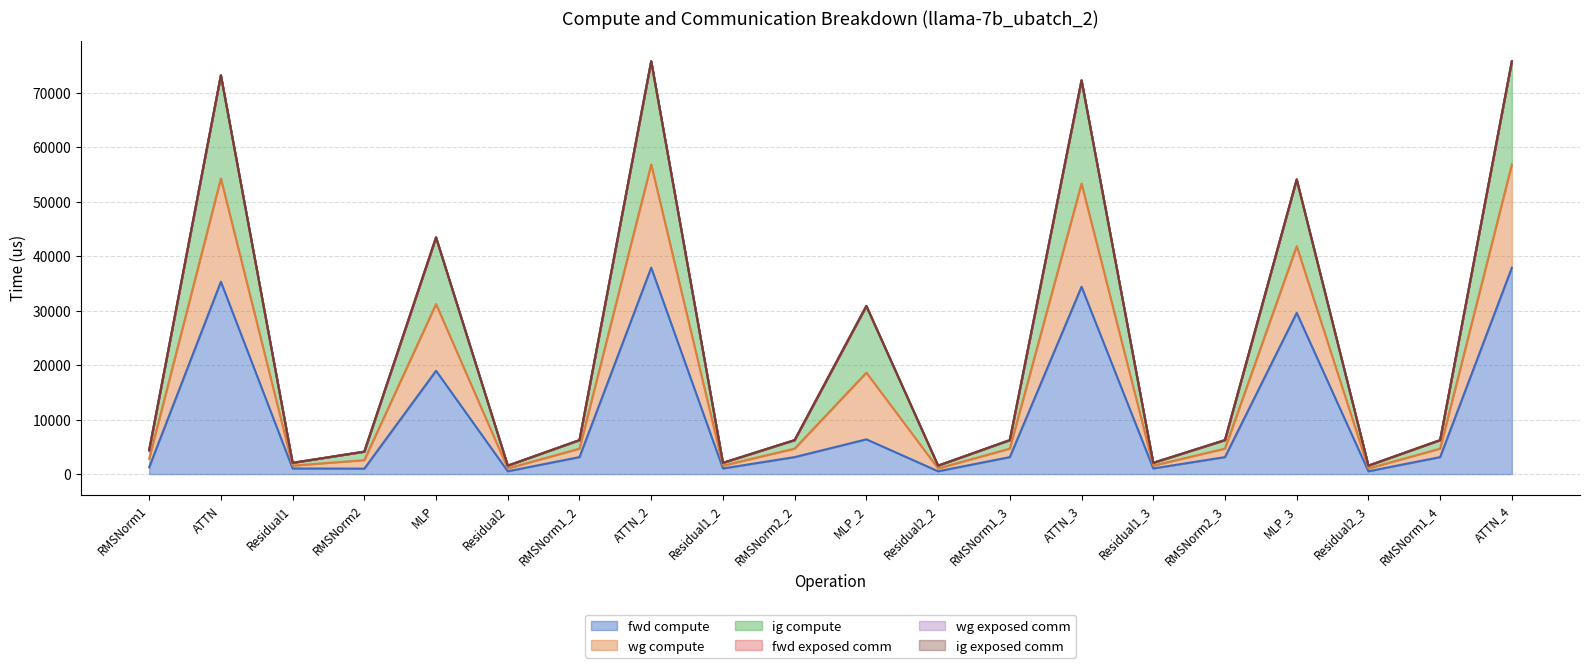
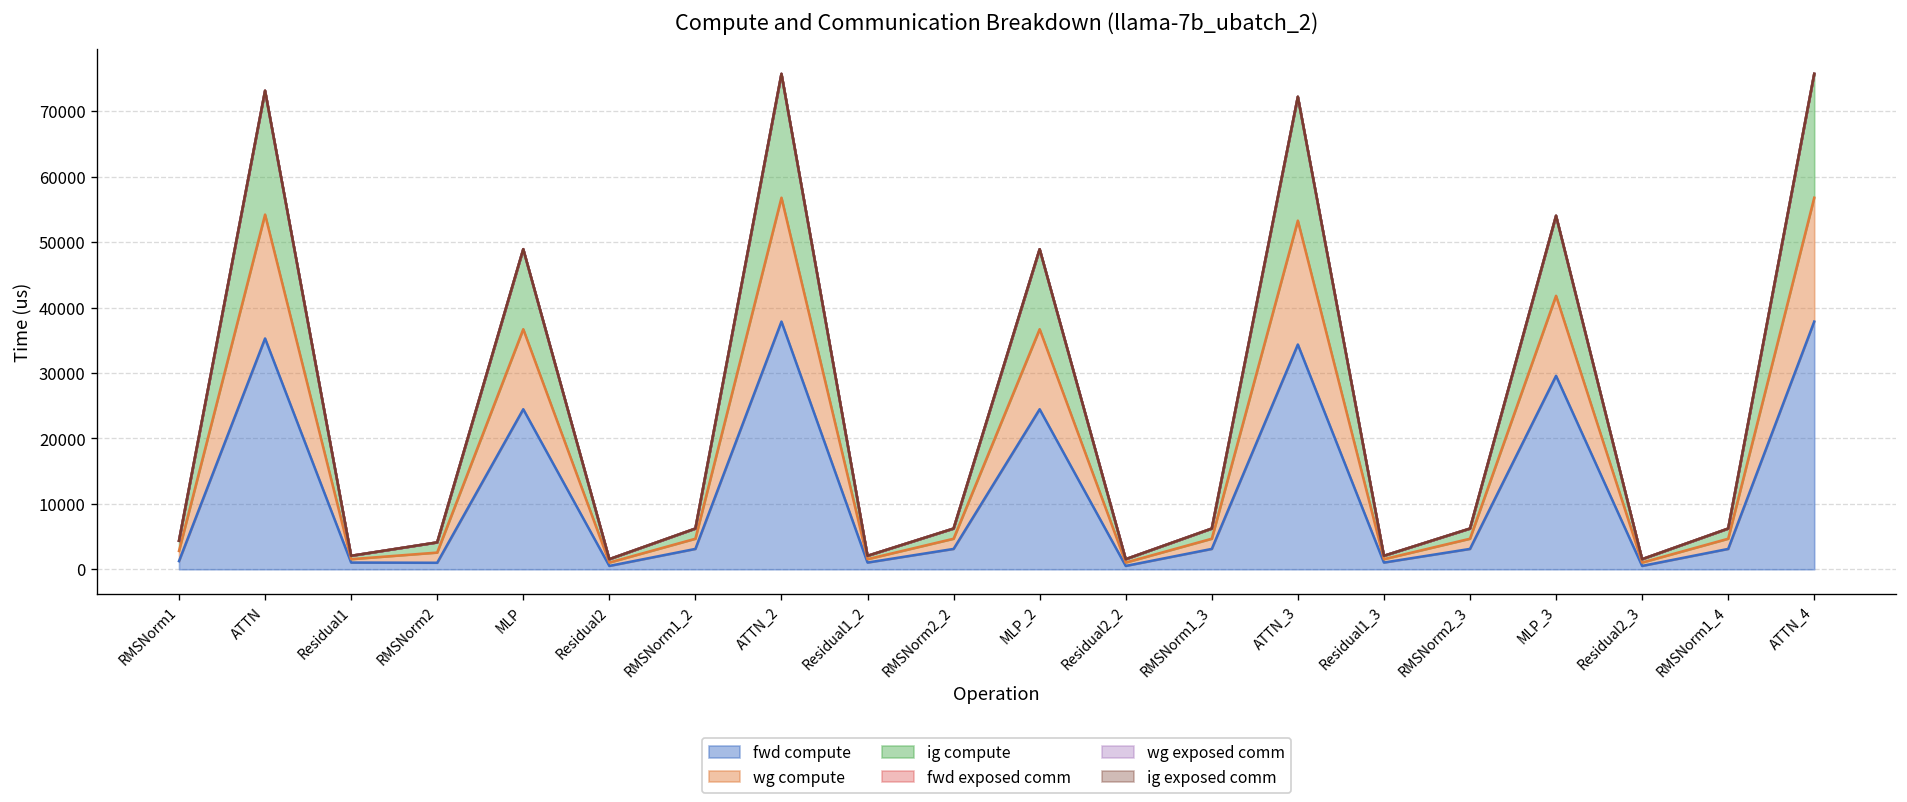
  {
    "fwd compute": {
      "RMSNorm1": 1000,
      "ATTN": 35000,
      "Residual1": 1000,
      "RMSNorm2": 1000,
-     "MLP": 19000,
+     "MLP": 24000,
      "Residual2": 1000,
      "RMSNorm1_2": 3000,
      "ATTN_2": 38000,
      "Residual1_2": 1000,
      "RMSNorm2_2": 3000,
-     "MLP_2": 6000,
+     "MLP_2": 24000,
      "Residual2_2": 1000,
      "RMSNorm1_3": 3000,
      "ATTN_3": 34000,
      "Residual1_3": 1000,
      "RMSNorm2_3": 3000,
      "MLP_3": 30000,
      "Residual2_3": 1000,
      "RMSNorm1_4": 3000,
      "ATTN_4": 38000
    }
  }
